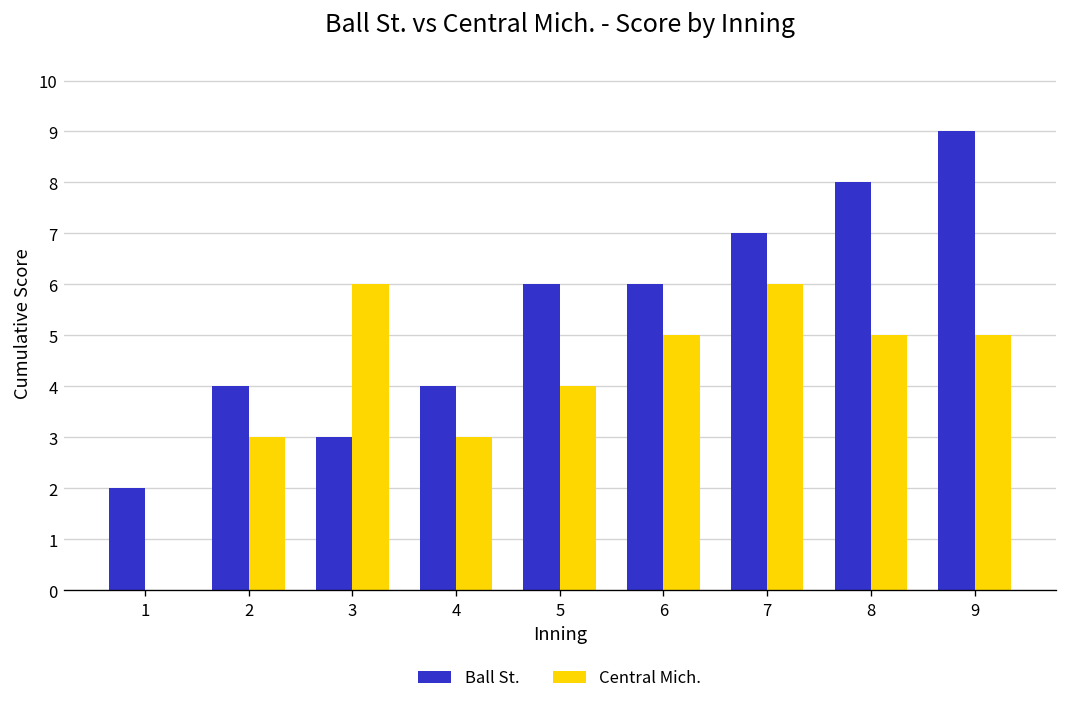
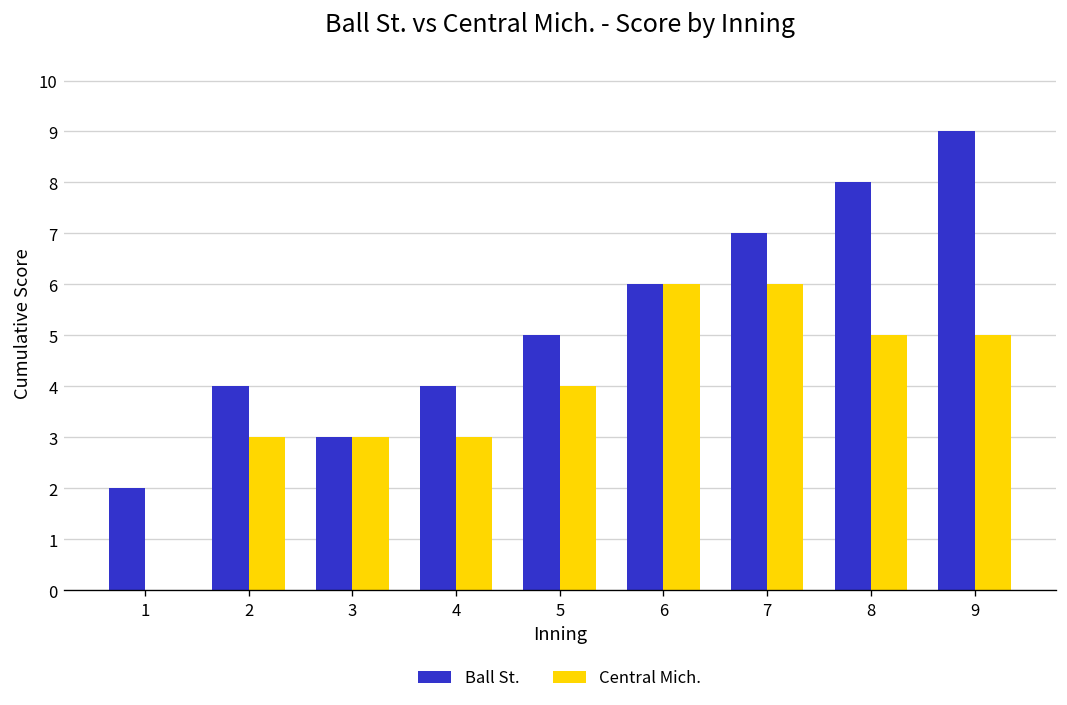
  {
    "Ball St.": {
      "1": 2,
      "2": 4,
      "3": 3,
      "4": 4,
-     "5": 6,
+     "5": 5,
      "6": 6,
      "7": 7,
      "8": 8,
      "9": 9
    },
    "Central Mich.": {
      "1": 0,
      "2": 3,
-     "3": 6,
+     "3": 3,
      "4": 3,
      "5": 4,
-     "6": 5,
+     "6": 6,
      "7": 6,
      "8": 5,
      "9": 5
    }
  }
